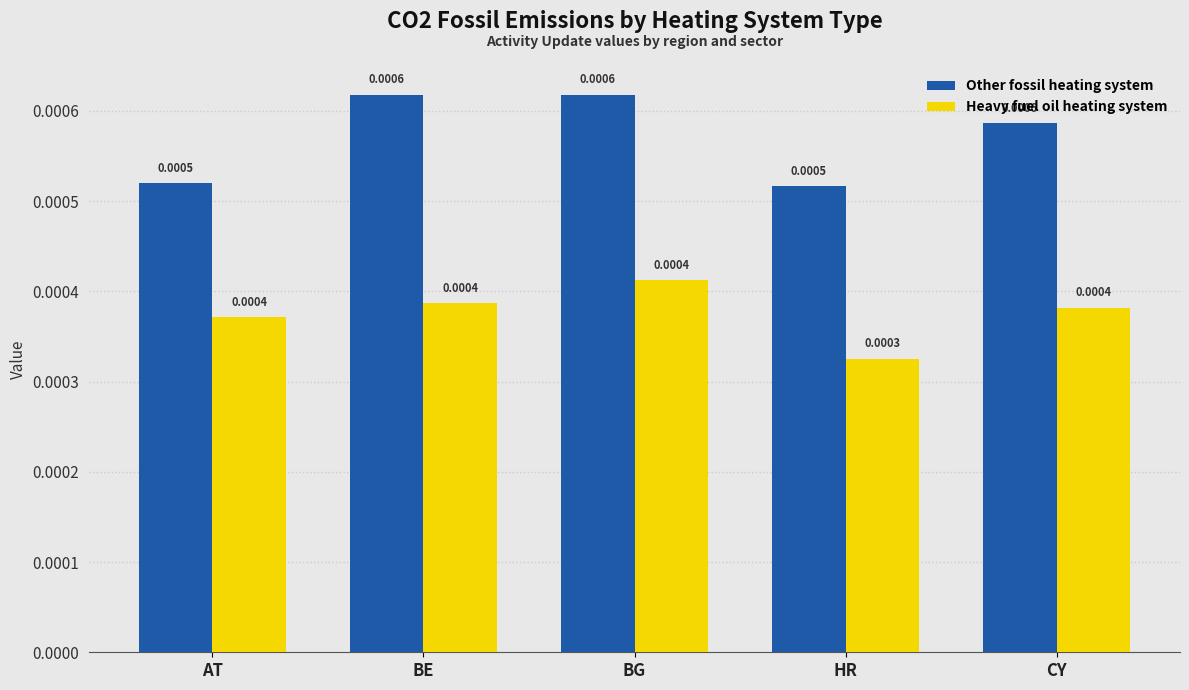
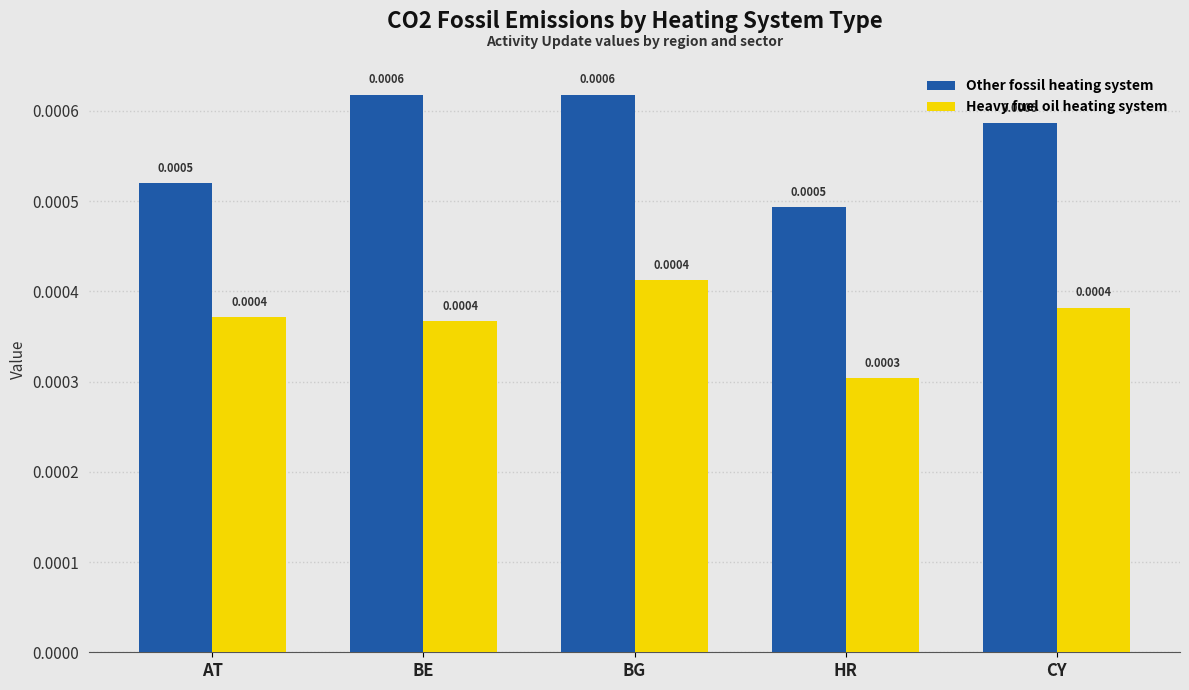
  {
    "Other fossil heating system": {
-     "HR": 0.00052
+     "HR": 0.00049
    },
    "Heavy fuel oil heating system": {
-     "BE": 0.00039,
-     "HR": 0.00033
+     "BE": 0.00037,
+     "HR": 0.00030
    }
  }
